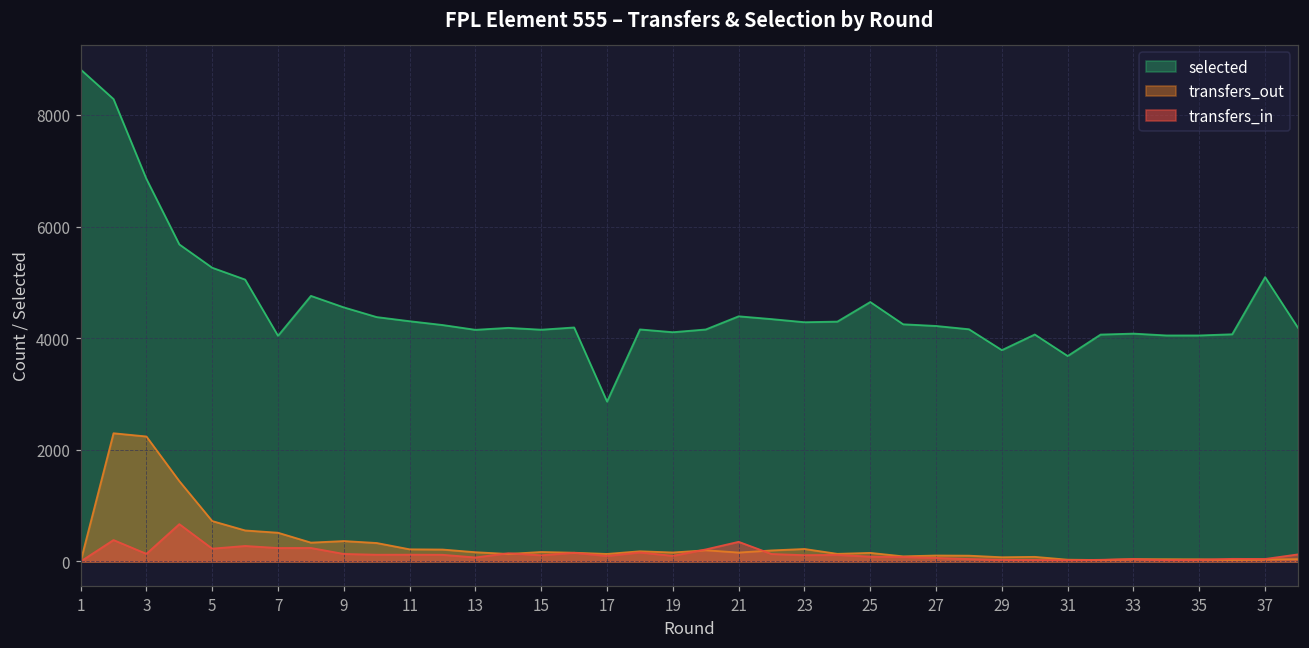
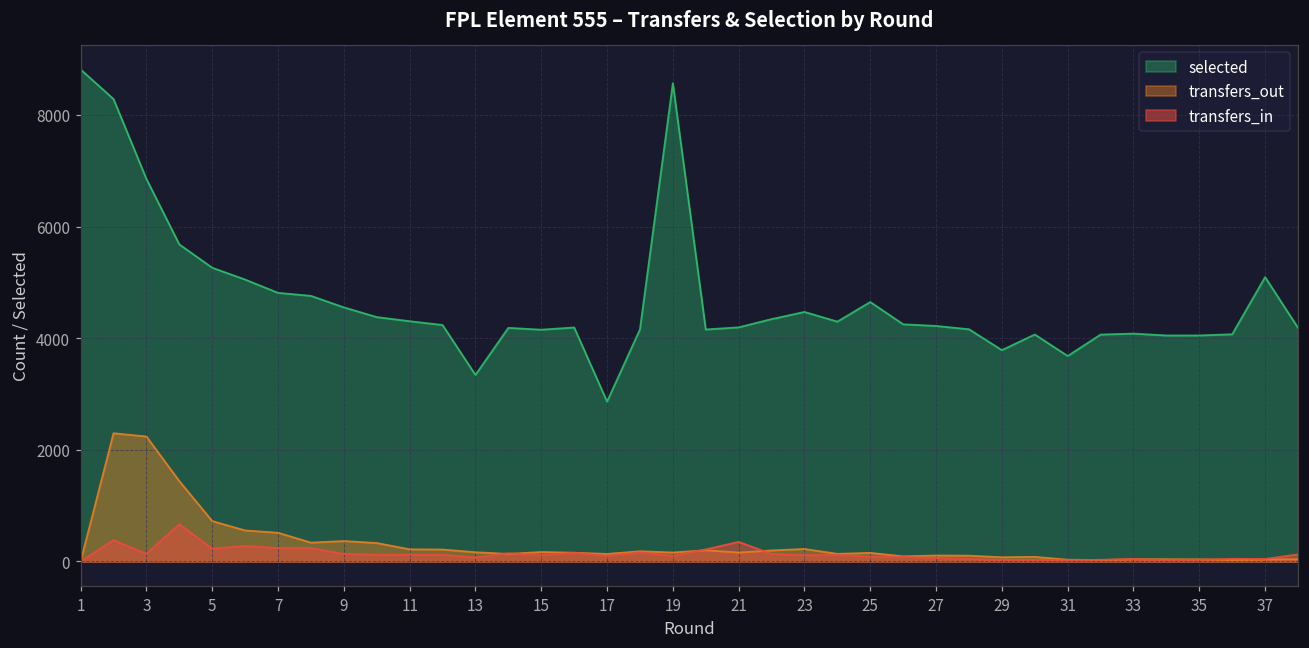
  {
    "selected": {
      "1": 8800,
      "3": 6900,
      "5": 5300,
-     "7": 4000,
+     "7": 4800,
      "9": 4600,
      "11": 4300,
-     "13": 4200,
+     "13": 3300,
      "15": 4200,
      "17": 2900,
-     "19": 4100,
-     "21": 4400,
-     "23": 4300,
+     "19": 8600,
+     "21": 4200,
+     "23": 4500,
      "25": 4600,
      "27": 4200,
      "29": 3800,
      "31": 3700,
      "33": 4100,
      "35": 4000,
      "37": 5100
    }
  }
